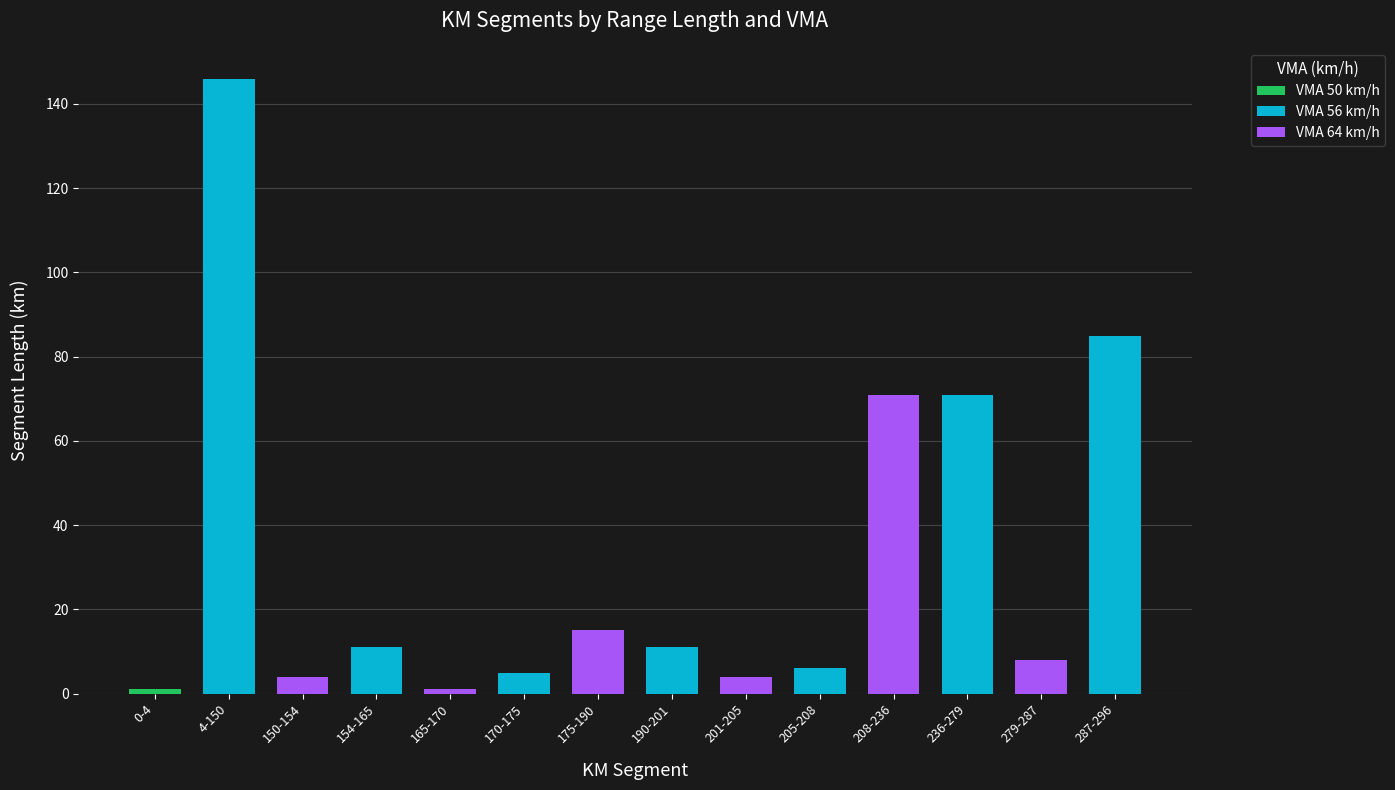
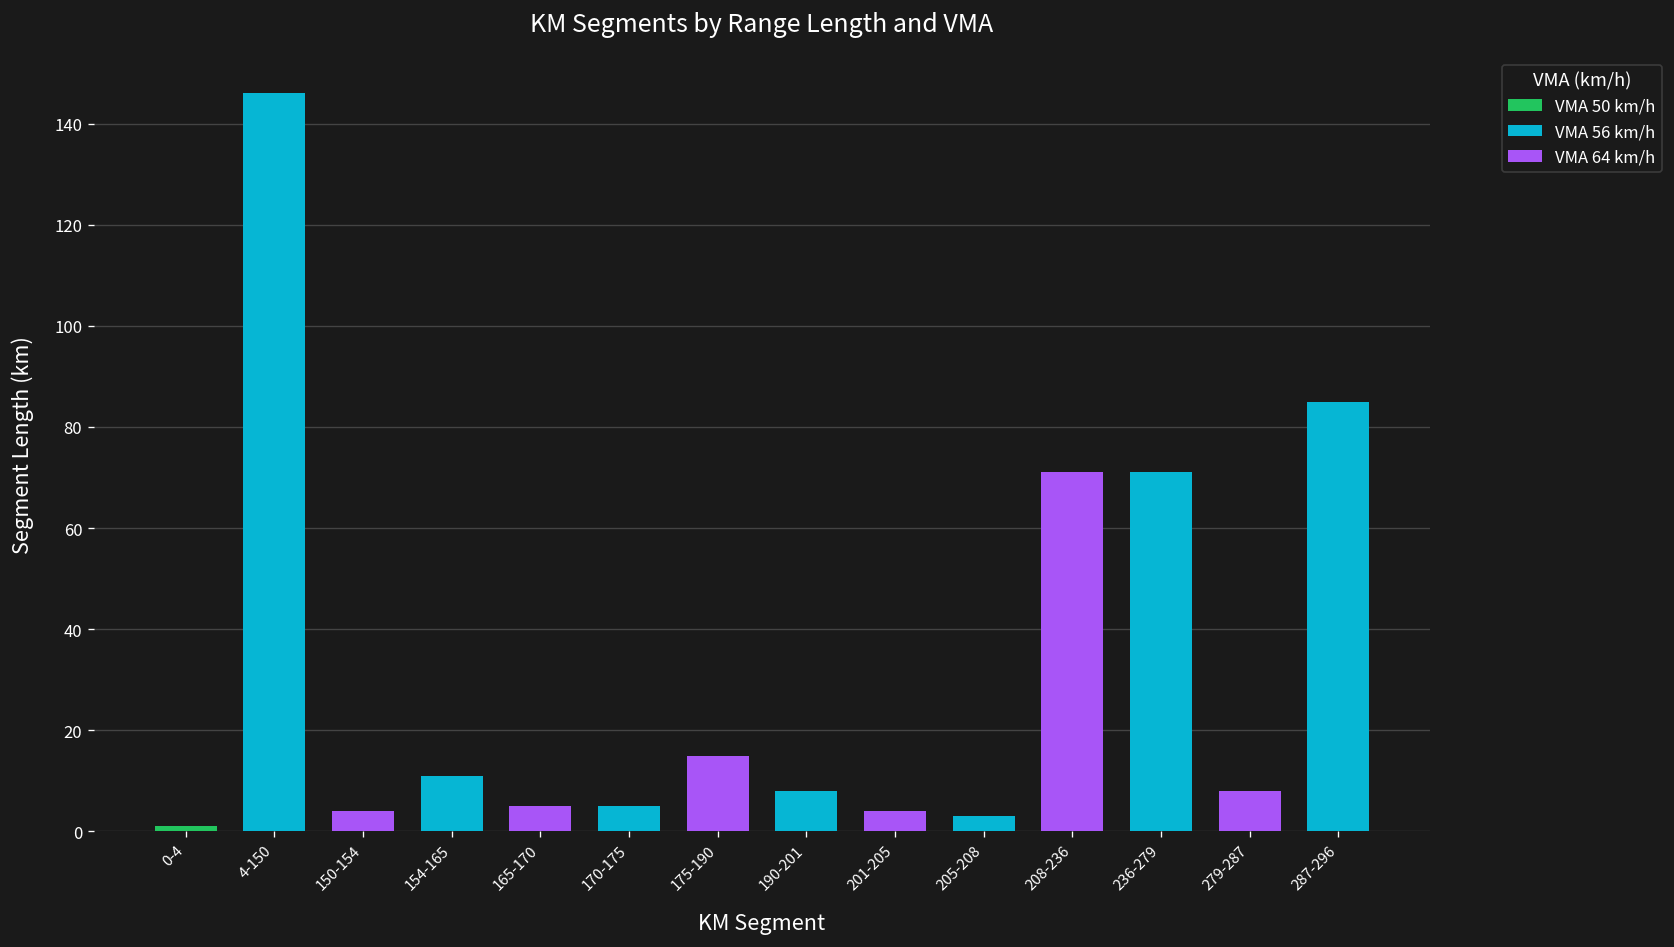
  {
    "0-4": 1,
    "4-150": 146,
    "150-154": 4,
    "154-165": 11,
-   "165-170": 1,
+   "165-170": 5,
    "170-175": 5,
    "175-190": 15,
-   "190-201": 11,
+   "190-201": 8,
    "201-205": 4,
-   "205-208": 6,
+   "205-208": 3,
    "208-236": 71,
    "236-279": 71,
    "279-287": 8,
    "287-296": 85
  }
